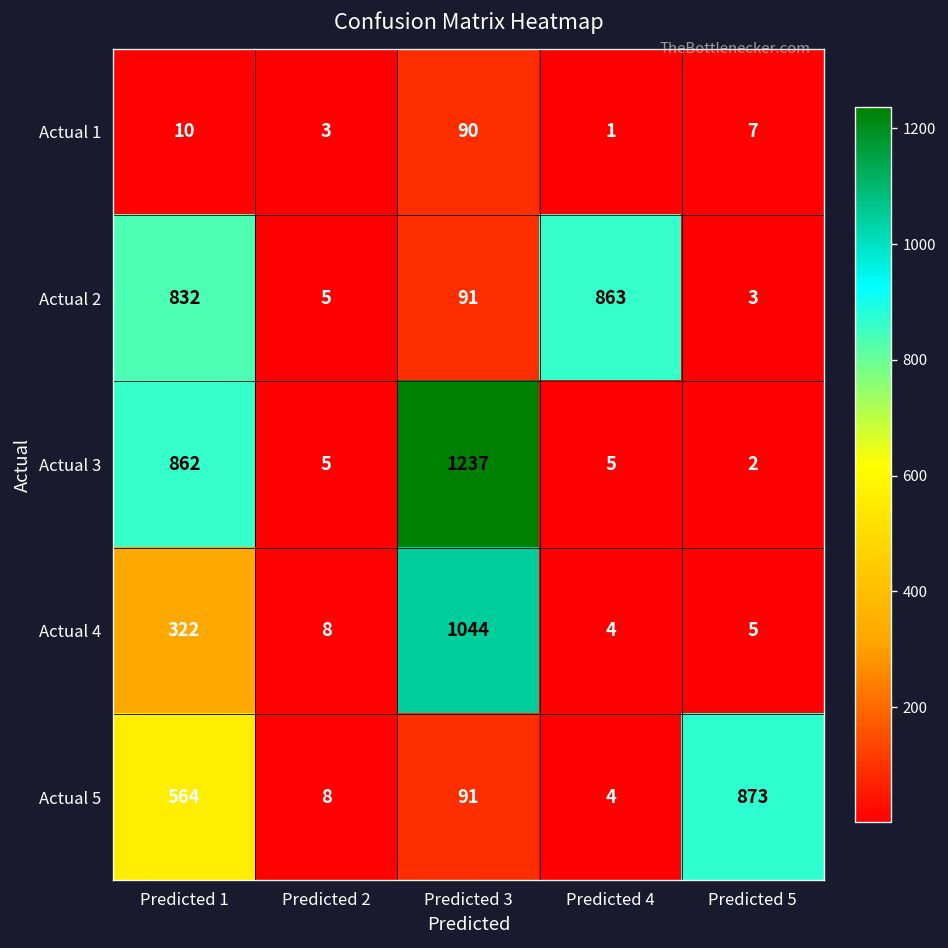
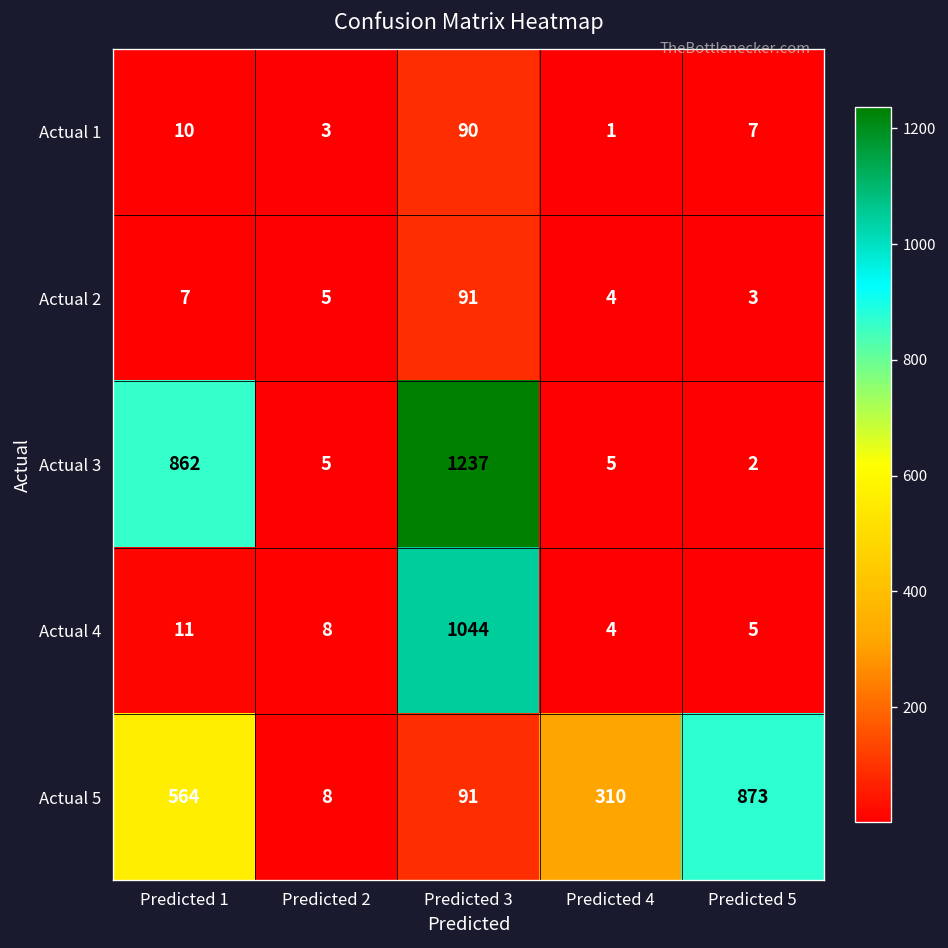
  {
    "Actual 1": {
      "Predicted 1": 10,
      "Predicted 2": 3,
      "Predicted 3": 90,
      "Predicted 4": 1,
      "Predicted 5": 7
    },
    "Actual 2": {
-     "Predicted 1": 832,
+     "Predicted 1": 7,
      "Predicted 2": 5,
      "Predicted 3": 91,
-     "Predicted 4": 863,
+     "Predicted 4": 4,
      "Predicted 5": 3
    },
    "Actual 3": {
      "Predicted 1": 862,
      "Predicted 2": 5,
      "Predicted 3": 1237,
      "Predicted 4": 5,
      "Predicted 5": 2
    },
    "Actual 4": {
-     "Predicted 1": 322,
+     "Predicted 1": 11,
      "Predicted 2": 8,
      "Predicted 3": 1044,
      "Predicted 4": 4,
      "Predicted 5": 5
    },
    "Actual 5": {
      "Predicted 1": 564,
      "Predicted 2": 8,
      "Predicted 3": 91,
-     "Predicted 4": 4,
+     "Predicted 4": 310,
      "Predicted 5": 873
    }
  }
